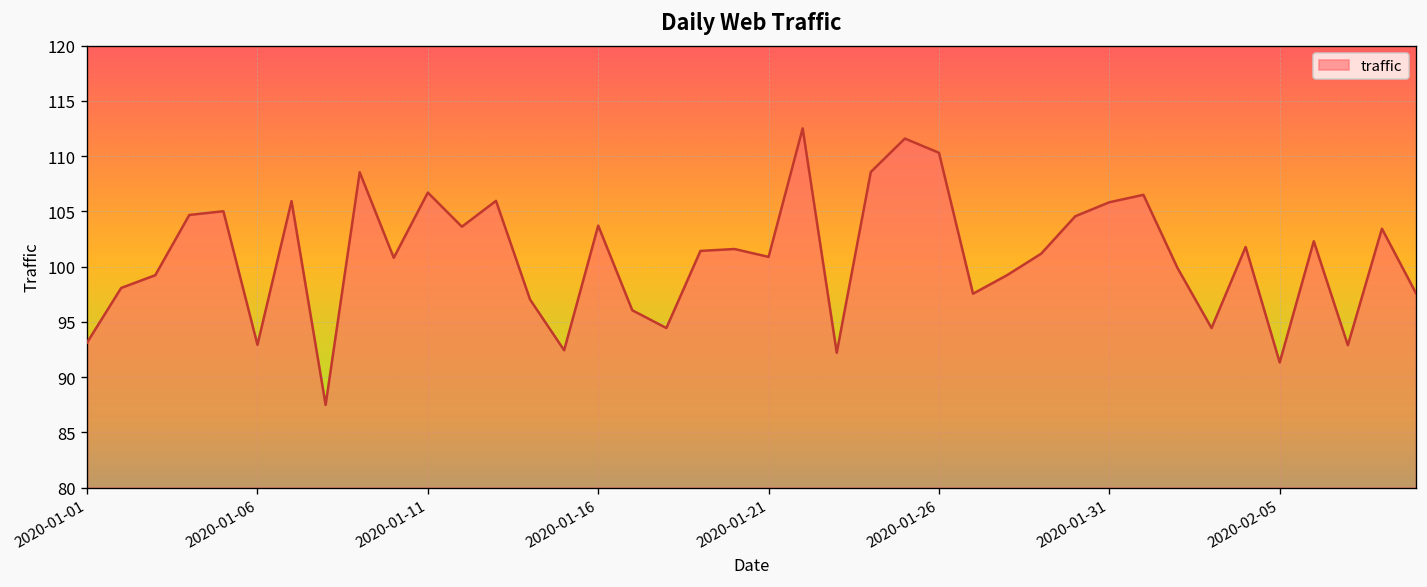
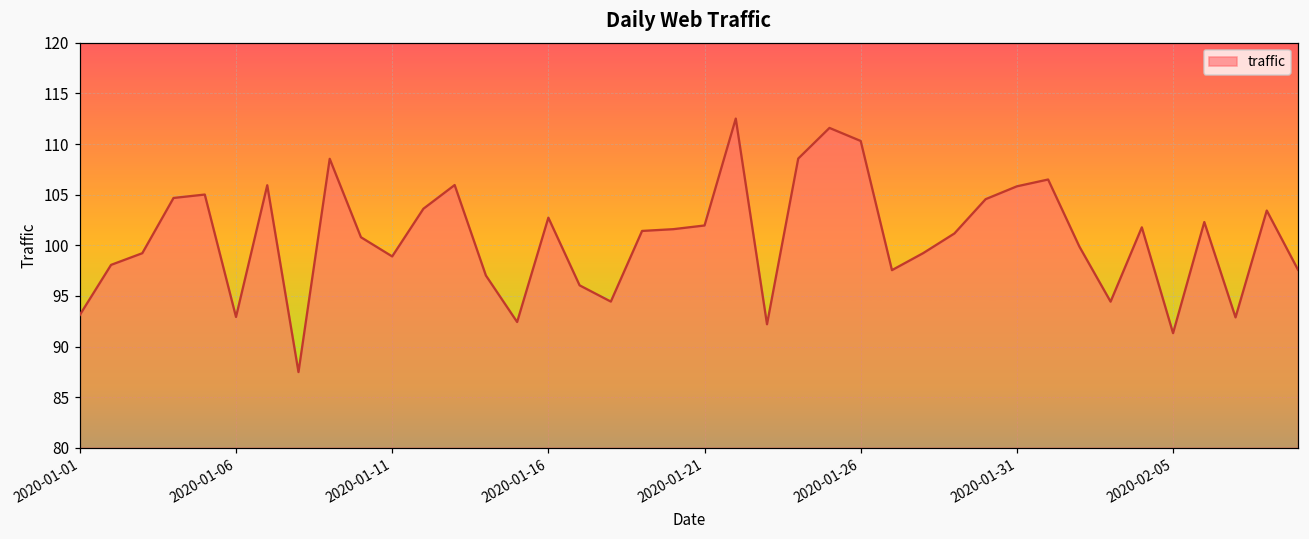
  {
    "2020-01-01": 93,
    "2020-01-06": 93,
-   "2020-01-11": 107,
-   "2020-01-16": 104,
-   "2020-01-21": 101,
+   "2020-01-11": 99,
+   "2020-01-16": 103,
+   "2020-01-21": 102,
    "2020-01-26": 110,
    "2020-01-31": 106,
    "2020-02-05": 91
  }
